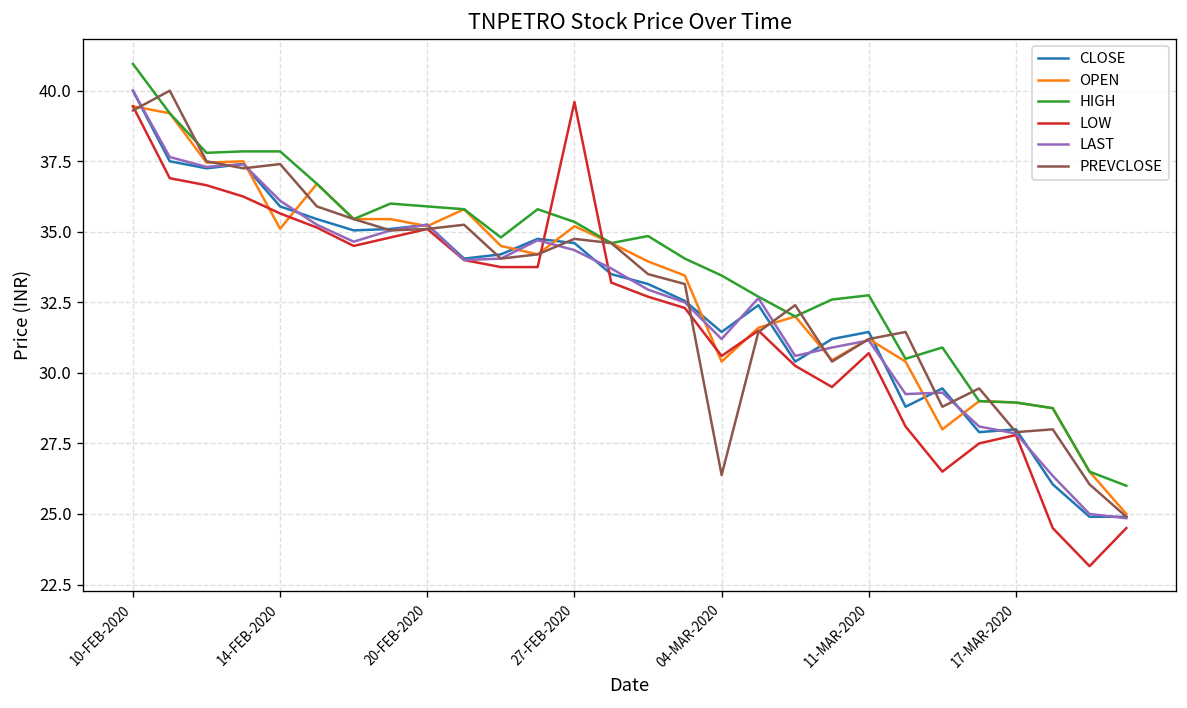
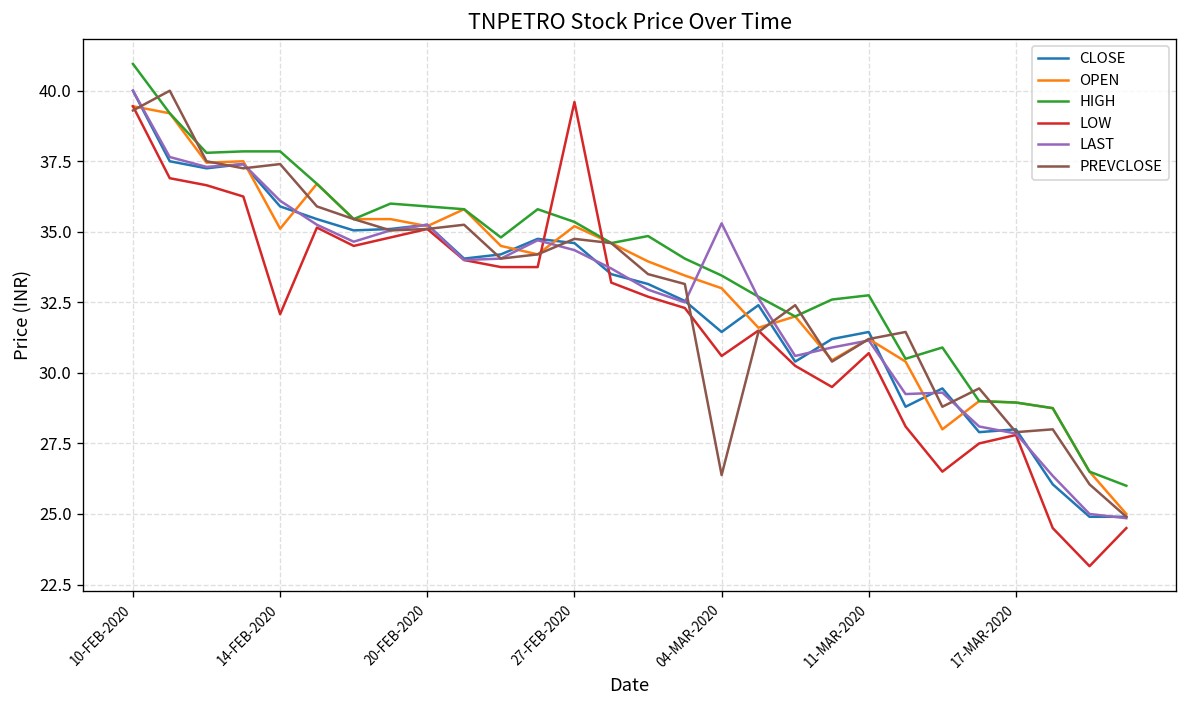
  {
    "CLOSE": {
      "14-FEB-2020": 35.9,
      "27-FEB-2020": 34.6,
      "04-MAR-2020": 31.5,
      "11-MAR-2020": 31.5
    },
    "OPEN": {
      "14-FEB-2020": 35.1,
      "27-FEB-2020": 35.2,
-     "04-MAR-2020": 30.4
+     "04-MAR-2020": 33.0
    },
    "HIGH": {
      "10-FEB-2020": 41.0,
      "14-FEB-2020": 37.9,
      "20-FEB-2020": 35.9,
      "27-FEB-2020": 35.4,
      "04-MAR-2020": 33.5,
      "11-MAR-2020": 32.8
    },
    "LOW": {
-     "14-FEB-2020": 35.7,
+     "14-FEB-2020": 32.1,
      "27-FEB-2020": 39.6,
      "04-MAR-2020": 30.6,
      "11-MAR-2020": 30.7
    },
    "LAST": {
      "14-FEB-2020": 36.1,
      "27-FEB-2020": 34.4,
-     "04-MAR-2020": 31.2
+     "04-MAR-2020": 35.3
    },
    "PREVCLOSE": {
      "10-FEB-2020": 39.3,
      "14-FEB-2020": 37.4,
      "27-FEB-2020": 34.8,
      "04-MAR-2020": 26.4
    }
  }
